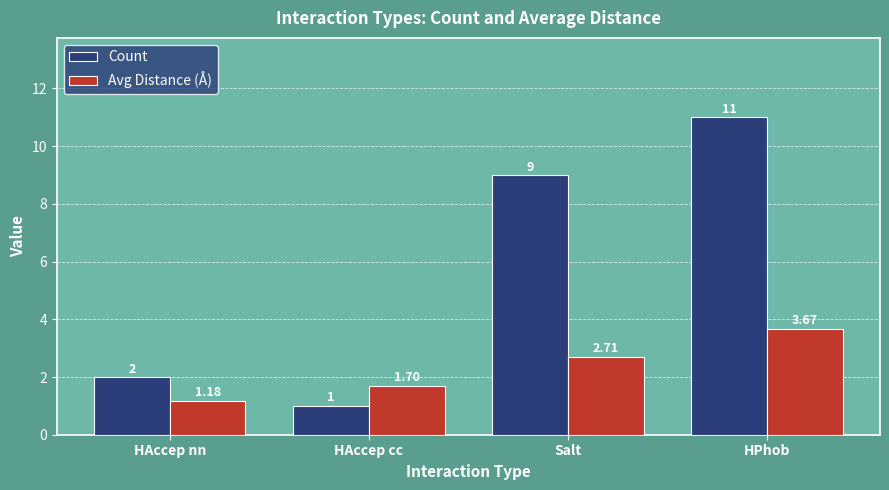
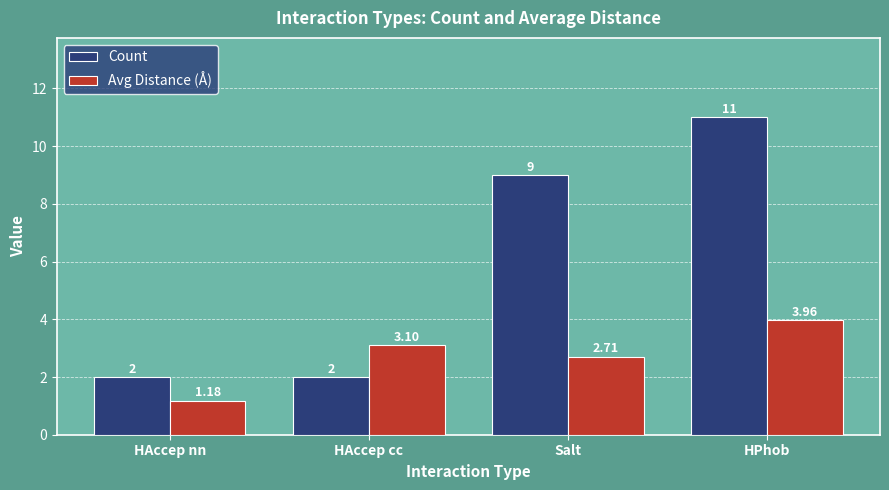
  {
    "Count": {
      "HAccep nn": 2,
-     "HAccep cc": 1,
+     "HAccep cc": 2,
      "Salt": 9,
      "HPhob": 11
    },
    "Avg Distance (Å)": {
      "HAccep nn": 1.18,
-     "HAccep cc": 1.70,
+     "HAccep cc": 3.10,
      "Salt": 2.71,
-     "HPhob": 3.67
+     "HPhob": 3.96
    }
  }
